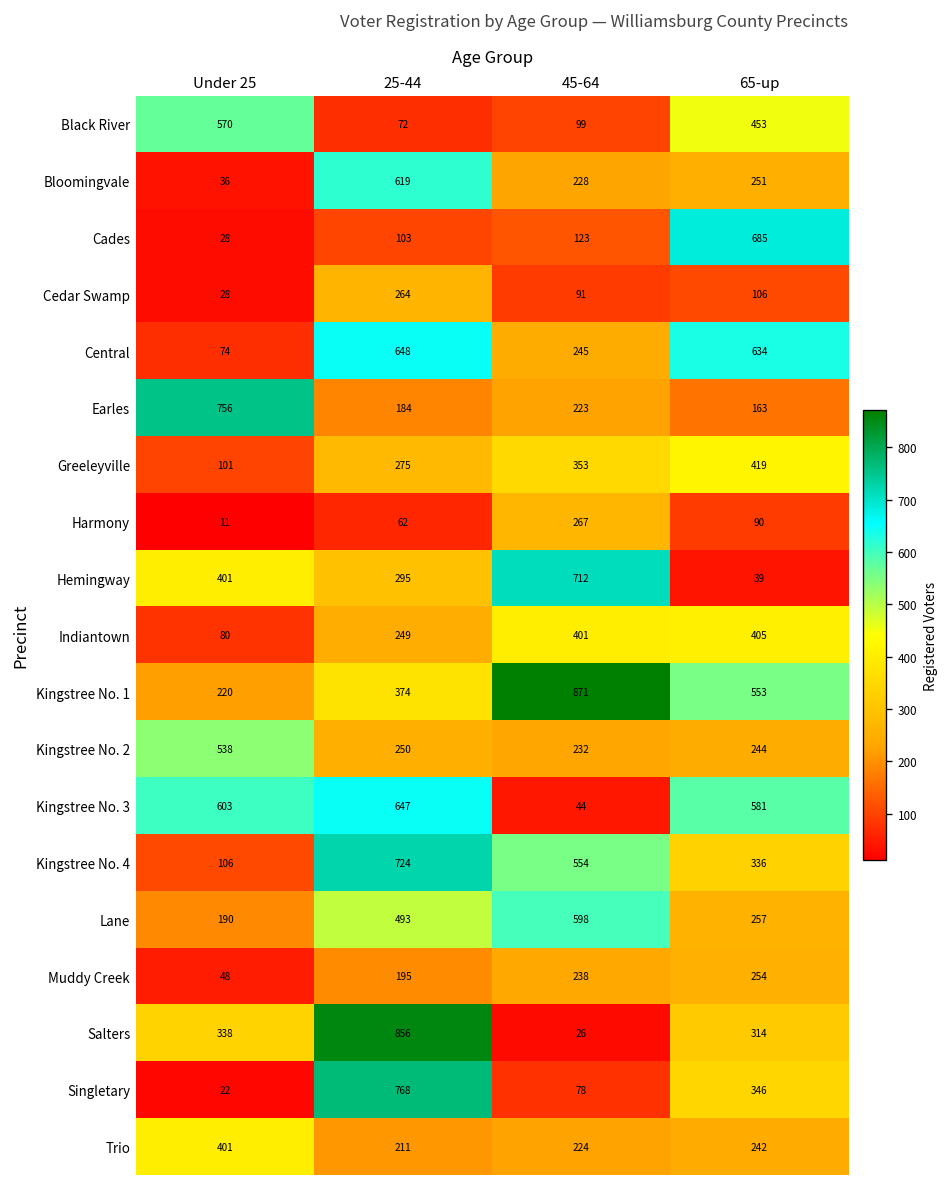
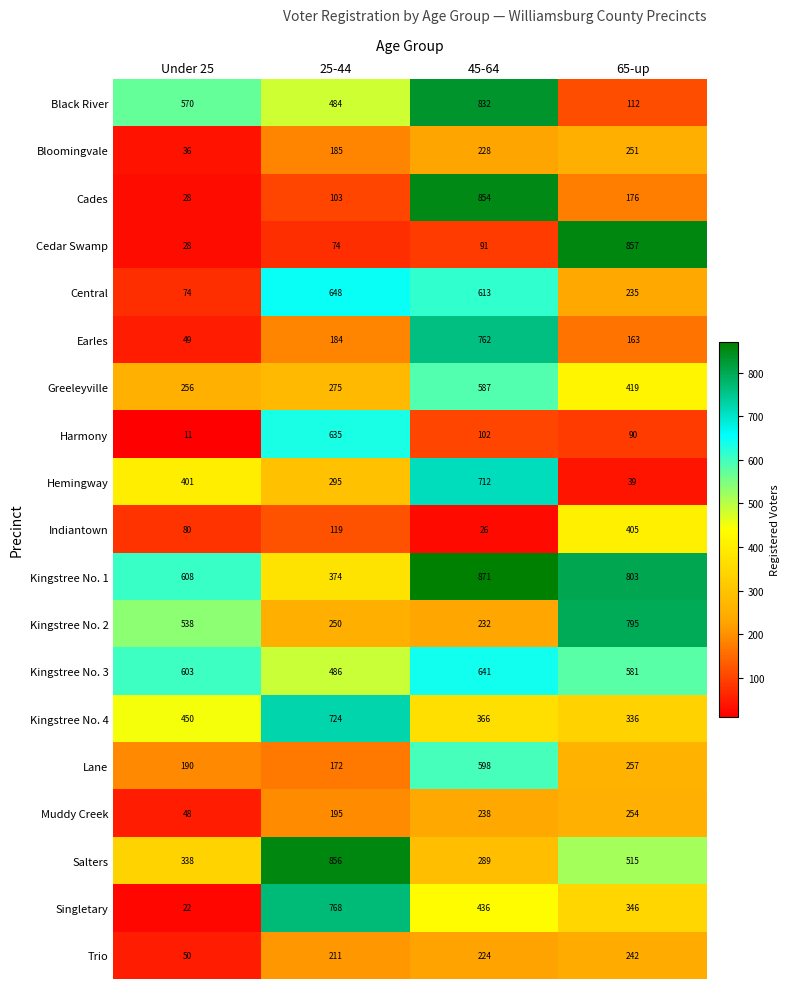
  {
    "Black River": {
      "Under 25": 570,
-     "25-44": 72,
-     "45-64": 99,
-     "65-up": 453
+     "25-44": 484,
+     "45-64": 832,
+     "65-up": 112
    },
    "Bloomingvale": {
      "Under 25": 36,
-     "25-44": 619,
+     "25-44": 185,
      "45-64": 228,
      "65-up": 251
    },
    "Cades": {
      "Under 25": 28,
      "25-44": 103,
-     "45-64": 123,
-     "65-up": 685
+     "45-64": 854,
+     "65-up": 176
    },
    "Cedar Swamp": {
      "Under 25": 28,
-     "25-44": 264,
+     "25-44": 74,
      "45-64": 91,
-     "65-up": 106
+     "65-up": 857
    },
    "Central": {
      "Under 25": 74,
      "25-44": 648,
-     "45-64": 245,
-     "65-up": 634
+     "45-64": 613,
+     "65-up": 235
    },
    "Earles": {
-     "Under 25": 756,
+     "Under 25": 49,
      "25-44": 184,
-     "45-64": 223,
+     "45-64": 762,
      "65-up": 163
    },
    "Greeleyville": {
-     "Under 25": 101,
+     "Under 25": 256,
      "25-44": 275,
-     "45-64": 353,
+     "45-64": 587,
      "65-up": 419
    },
    "Harmony": {
      "Under 25": 11,
-     "25-44": 62,
-     "45-64": 267,
+     "25-44": 635,
+     "45-64": 102,
      "65-up": 90
    },
    "Hemingway": {
      "Under 25": 401,
      "25-44": 295,
      "45-64": 712,
      "65-up": 39
    },
    "Indiantown": {
      "Under 25": 80,
-     "25-44": 249,
-     "45-64": 401,
+     "25-44": 119,
+     "45-64": 26,
      "65-up": 405
    },
    "Kingstree No. 1": {
-     "Under 25": 220,
+     "Under 25": 608,
      "25-44": 374,
      "45-64": 871,
-     "65-up": 553
+     "65-up": 803
    },
    "Kingstree No. 2": {
      "Under 25": 538,
      "25-44": 250,
      "45-64": 232,
-     "65-up": 244
+     "65-up": 795
    },
    "Kingstree No. 3": {
      "Under 25": 603,
-     "25-44": 647,
-     "45-64": 44,
+     "25-44": 486,
+     "45-64": 641,
      "65-up": 581
    },
    "Kingstree No. 4": {
-     "Under 25": 106,
+     "Under 25": 450,
      "25-44": 724,
-     "45-64": 554,
+     "45-64": 366,
      "65-up": 336
    },
    "Lane": {
      "Under 25": 190,
-     "25-44": 493,
+     "25-44": 172,
      "45-64": 598,
      "65-up": 257
    },
    "Muddy Creek": {
      "Under 25": 48,
      "25-44": 195,
      "45-64": 238,
      "65-up": 254
    },
    "Salters": {
      "Under 25": 338,
      "25-44": 856,
-     "45-64": 26,
-     "65-up": 314
+     "45-64": 289,
+     "65-up": 515
    },
    "Singletary": {
      "Under 25": 22,
      "25-44": 768,
-     "45-64": 78,
+     "45-64": 436,
      "65-up": 346
    },
    "Trio": {
-     "Under 25": 401,
+     "Under 25": 50,
      "25-44": 211,
      "45-64": 224,
      "65-up": 242
    }
  }
